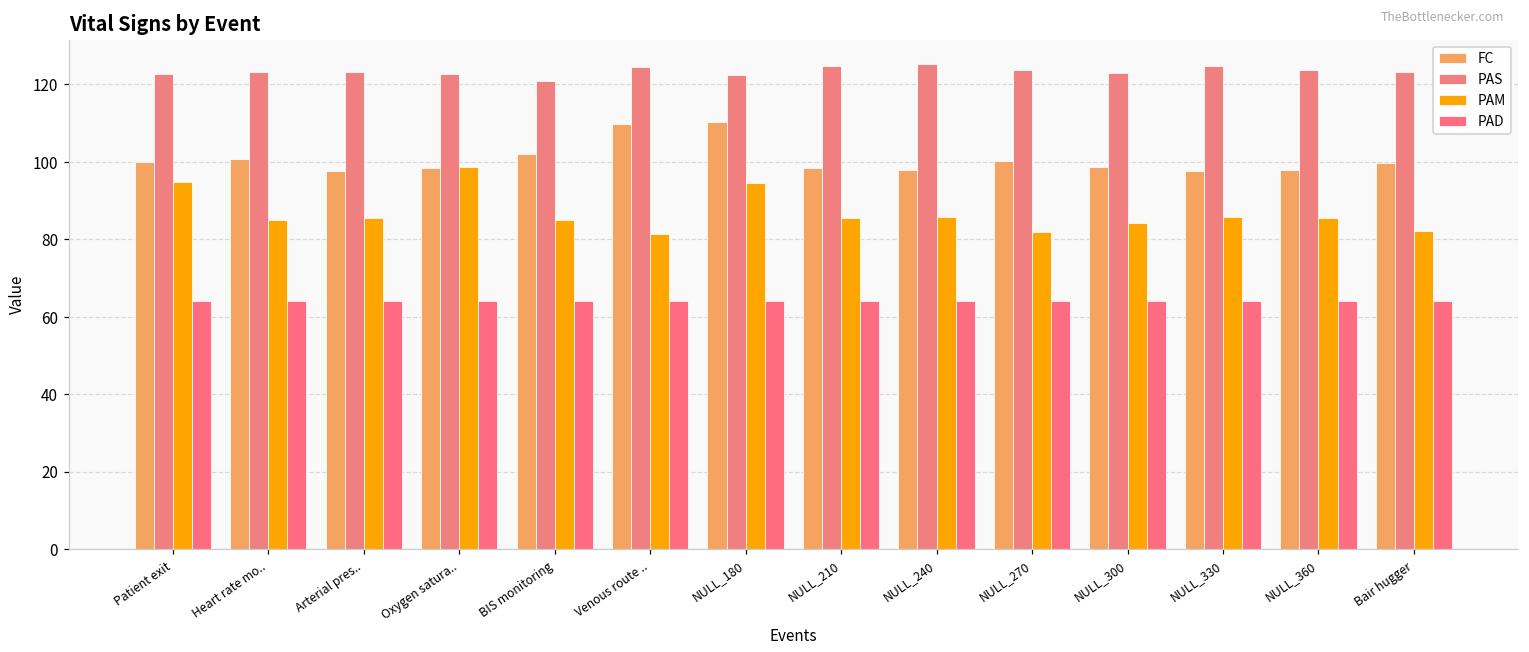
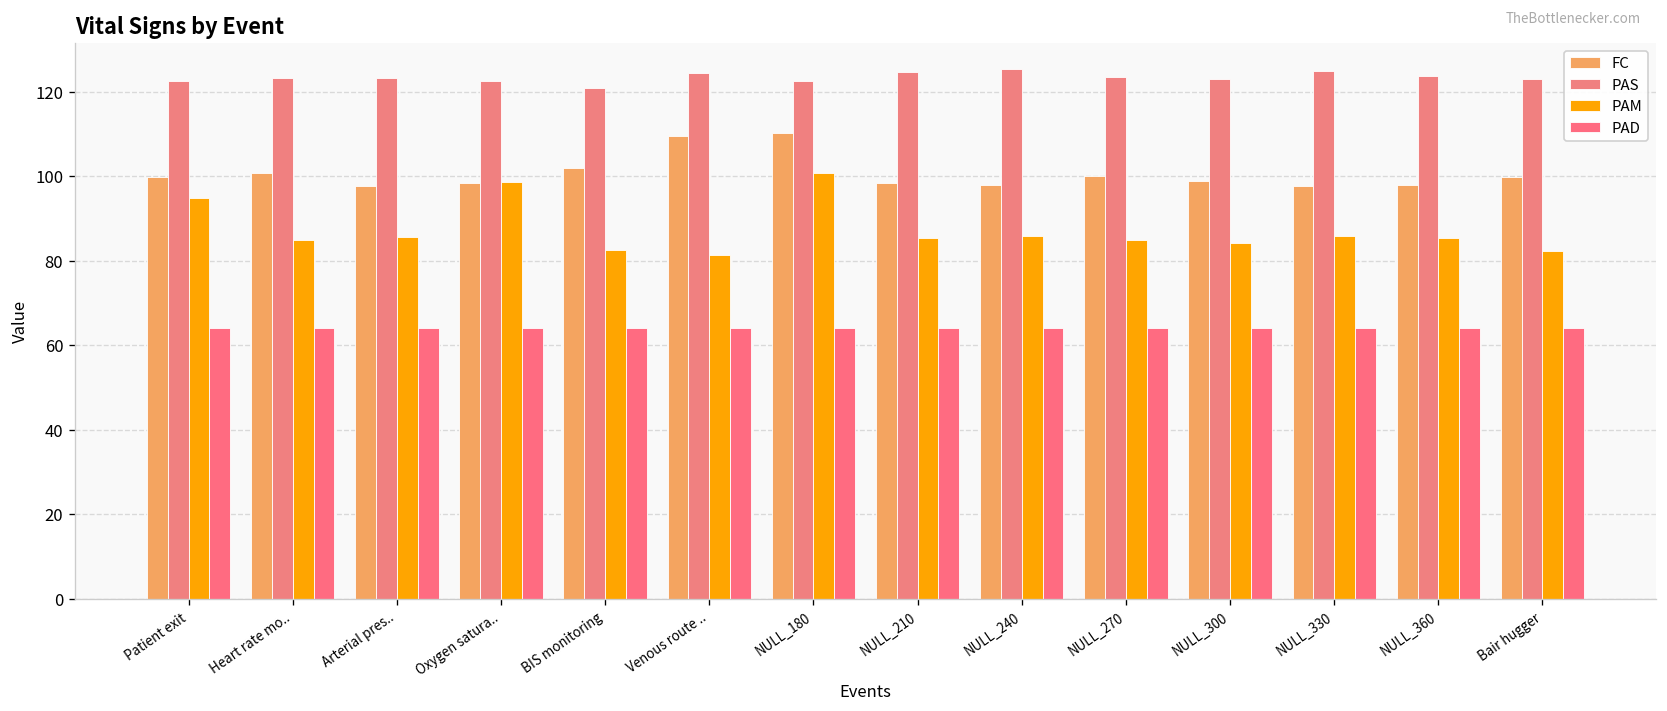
  {
    "PAM": {
      "Patient exit": 95,
      "Heart rate mo..": 85,
      "Arterial pres..": 86,
      "Oxygen satura..": 99,
-     "BIS monitoring": 85,
+     "BIS monitoring": 83,
      "Venous route ..": 81,
-     "NULL_180": 94,
+     "NULL_180": 101,
      "NULL_210": 85,
      "NULL_240": 86,
-     "NULL_270": 82,
+     "NULL_270": 85,
      "NULL_300": 84,
      "NULL_330": 86,
      "NULL_360": 85,
      "Bair hugger": 82
    }
  }
